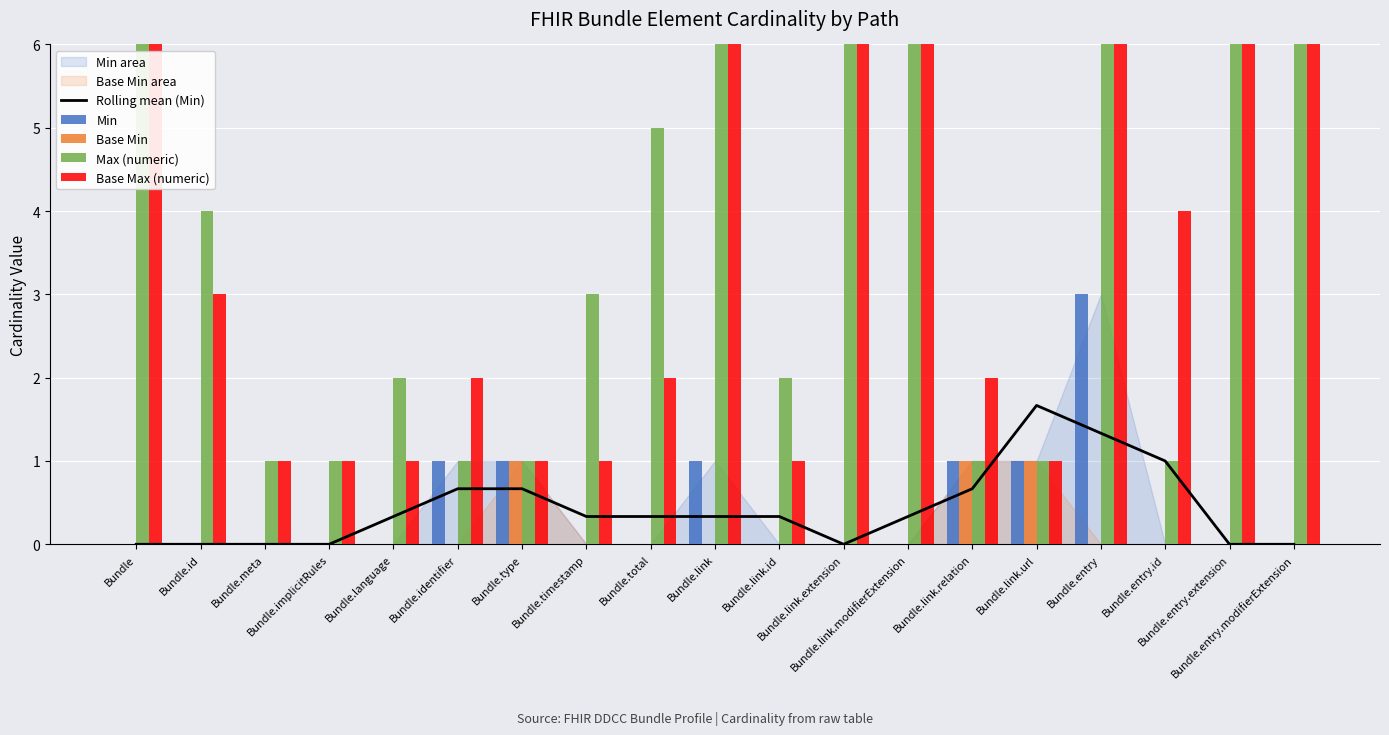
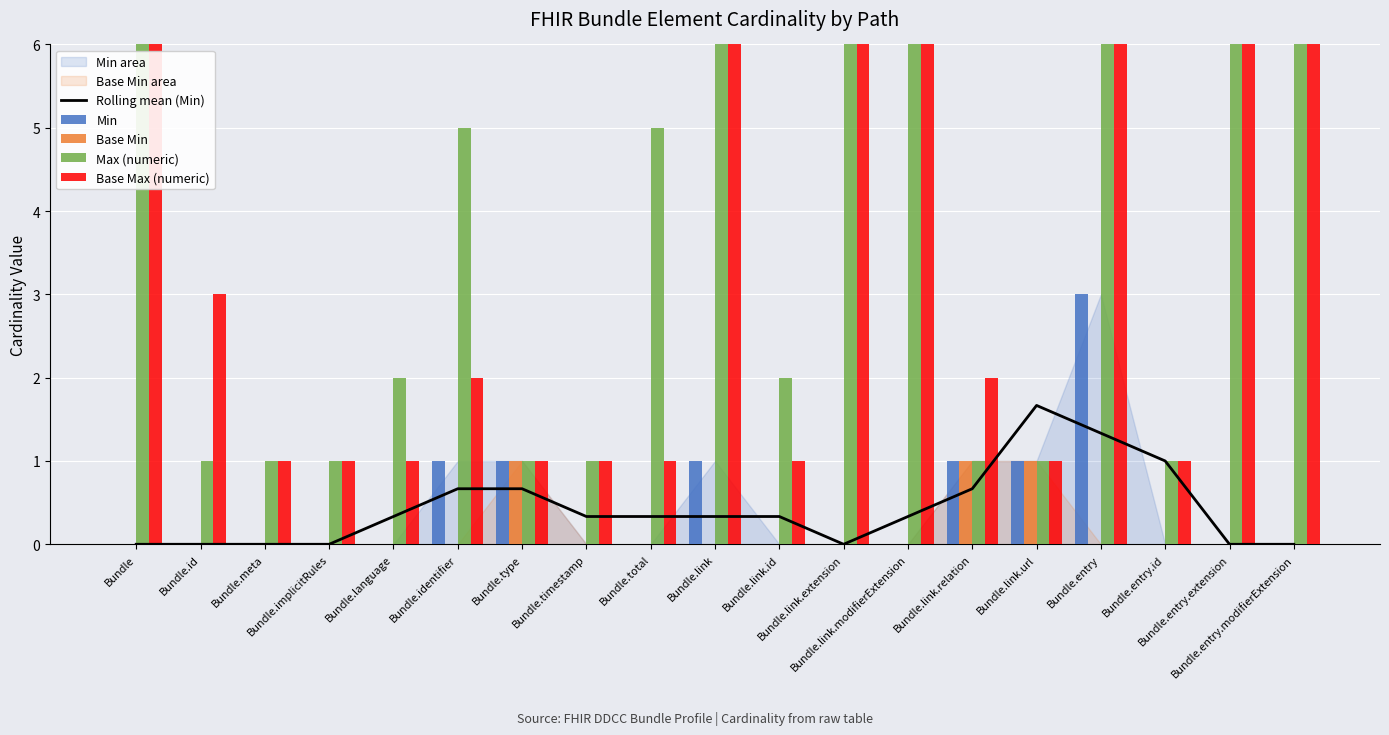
  {
    "Rolling mean (Min)": {
      "Bundle.language": 0.3,
      "Bundle.identifier": 0.7,
      "Bundle.type": 0.7,
      "Bundle.timestamp": 0.3,
      "Bundle.total": 0.3,
      "Bundle.link": 0.3,
      "Bundle.link.id": 0.3,
      "Bundle.link.modifierExtension": 0.3,
      "Bundle.link.relation": 0.7,
      "Bundle.link.url": 1.7,
      "Bundle.entry": 1.3,
      "Bundle.entry.id": 1
    },
    "Max (numeric)": {
-     "Bundle.id": 4,
+     "Bundle.id": 1,
      "Bundle.meta": 1,
      "Bundle.implicitRules": 1,
      "Bundle.language": 2,
-     "Bundle.identifier": 1,
+     "Bundle.identifier": 5,
      "Bundle.type": 1,
-     "Bundle.timestamp": 3,
+     "Bundle.timestamp": 1,
      "Bundle.total": 5,
      "Bundle.link.id": 2,
      "Bundle.link.relation": 1,
      "Bundle.link.url": 1,
      "Bundle.entry.id": 1
    },
    "Base Max (numeric)": {
      "Bundle.id": 3,
      "Bundle.meta": 1,
      "Bundle.implicitRules": 1,
      "Bundle.language": 1,
      "Bundle.identifier": 2,
      "Bundle.type": 1,
      "Bundle.timestamp": 1,
-     "Bundle.total": 2,
+     "Bundle.total": 1,
      "Bundle.link.id": 1,
      "Bundle.link.relation": 2,
      "Bundle.link.url": 1,
-     "Bundle.entry.id": 4
+     "Bundle.entry.id": 1
    }
  }
